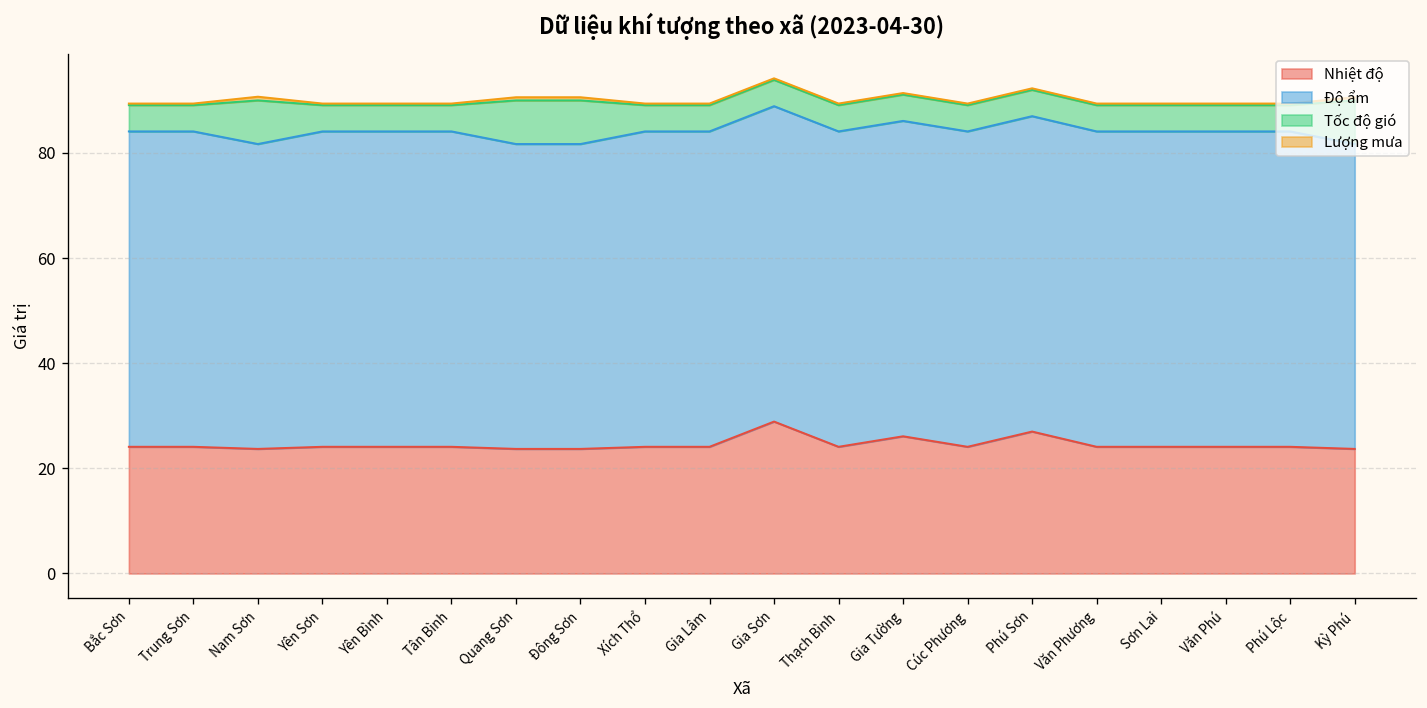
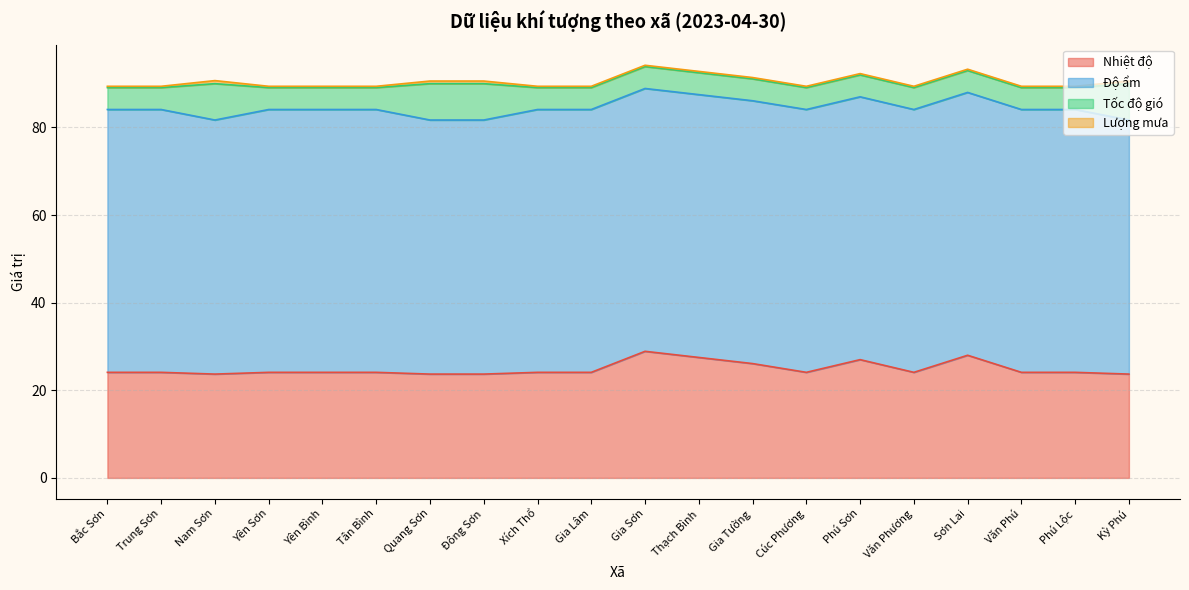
  {
    "Nhiệt độ": {
      "Bắc Sơn": 24,
      "Trung Sơn": 24,
      "Nam Sơn": 24,
      "Yên Sơn": 24,
      "Yên Bình": 24,
      "Tân Bình": 24,
      "Quang Sơn": 24,
      "Đông Sơn": 24,
      "Xích Thổ": 24,
      "Gia Lâm": 24,
      "Gia Sơn": 29,
-     "Thạch Bình": 24,
+     "Thạch Bình": 28,
      "Gia Tường": 26,
      "Cúc Phương": 24,
      "Phú Sơn": 27,
      "Văn Phương": 24,
-     "Sơn Lai": 24,
+     "Sơn Lai": 28,
      "Văn Phú": 24,
      "Phú Lộc": 24,
      "Kỳ Phú": 24
    },
    "Độ ẩm": {
      "Bắc Sơn": 60,
      "Trung Sơn": 60,
      "Nam Sơn": 58,
      "Yên Sơn": 60,
      "Yên Bình": 60,
      "Tân Bình": 60,
      "Quang Sơn": 58,
      "Đông Sơn": 58,
      "Xích Thổ": 60,
      "Gia Lâm": 60,
      "Gia Sơn": 60,
      "Thạch Bình": 60,
      "Gia Tường": 60,
      "Cúc Phương": 60,
      "Phú Sơn": 60,
      "Văn Phương": 60,
      "Sơn Lai": 60,
      "Văn Phú": 60
    },
    "Tốc độ gió": {
      "Nam Sơn": 8,
      "Quang Sơn": 8,
      "Đông Sơn": 8
    },
    "Lượng mưa": {
      "Nam Sơn": 1,
      "Quang Sơn": 1,
      "Đông Sơn": 1
    }
  }
